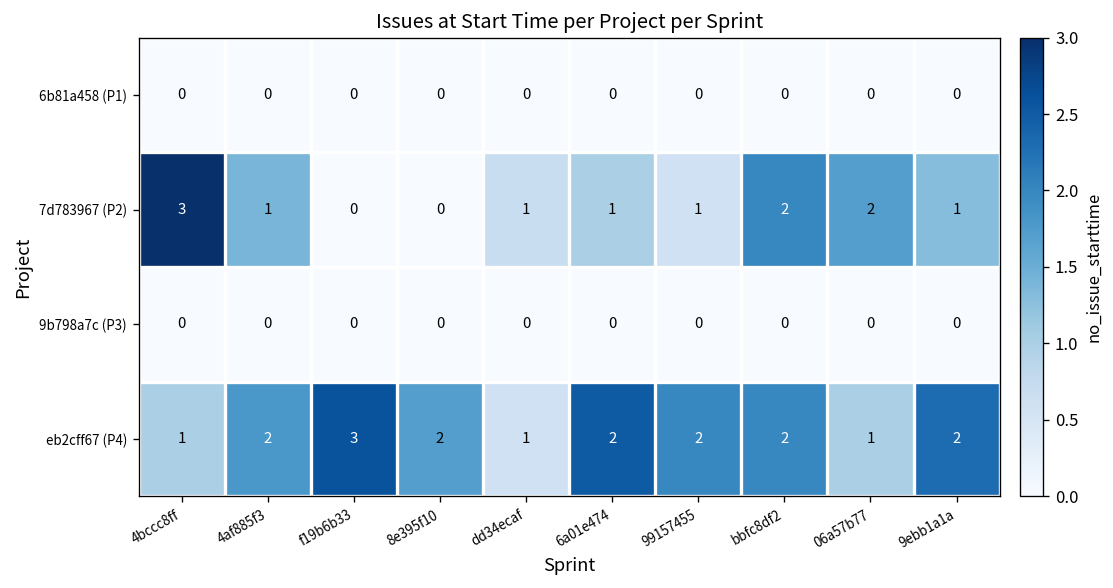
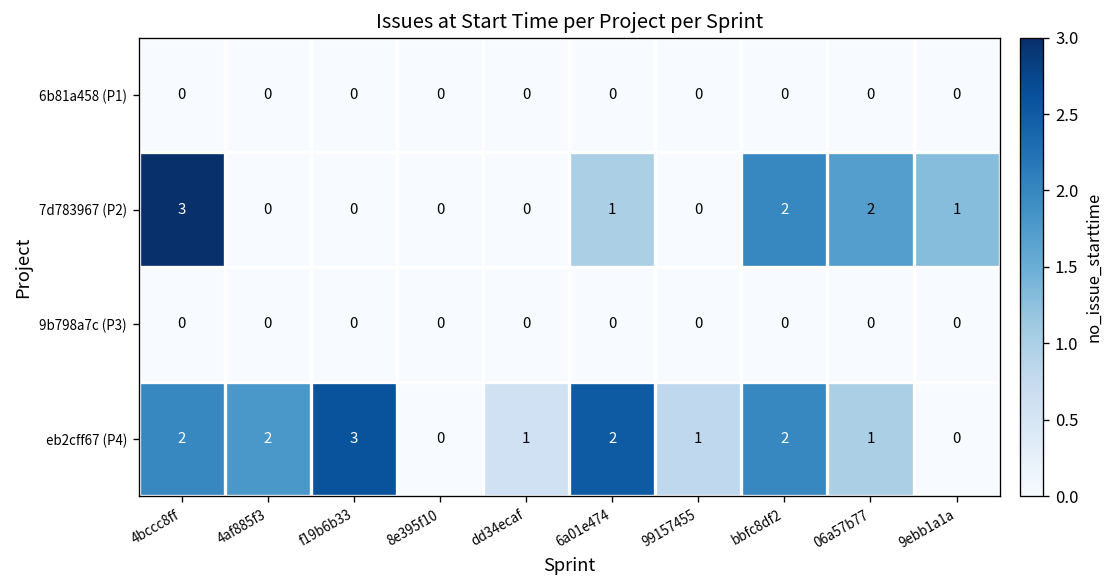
  {
    "6b81a458 (P1)": {
      "4bccc8ff": 0,
      "4af885f3": 0,
      "f19b6b33": 0,
      "8e395f10": 0,
      "dd34ecaf": 0,
      "6a01e474": 0,
      "99157455": 0,
      "bbfc8df2": 0,
      "06a57b77": 0,
      "9ebb1a1a": 0
    },
    "7d783967 (P2)": {
      "4bccc8ff": 3,
-     "4af885f3": 1,
+     "4af885f3": 0,
      "f19b6b33": 0,
      "8e395f10": 0,
-     "dd34ecaf": 1,
+     "dd34ecaf": 0,
      "6a01e474": 1,
-     "99157455": 1,
+     "99157455": 0,
      "bbfc8df2": 2,
      "06a57b77": 2,
      "9ebb1a1a": 1
    },
    "9b798a7c (P3)": {
      "4bccc8ff": 0,
      "4af885f3": 0,
      "f19b6b33": 0,
      "8e395f10": 0,
      "dd34ecaf": 0,
      "6a01e474": 0,
      "99157455": 0,
      "bbfc8df2": 0,
      "06a57b77": 0,
      "9ebb1a1a": 0
    },
    "eb2cff67 (P4)": {
-     "4bccc8ff": 1,
+     "4bccc8ff": 2,
      "4af885f3": 2,
      "f19b6b33": 3,
-     "8e395f10": 2,
+     "8e395f10": 0,
      "dd34ecaf": 1,
      "6a01e474": 2,
-     "99157455": 2,
+     "99157455": 1,
      "bbfc8df2": 2,
      "06a57b77": 1,
-     "9ebb1a1a": 2
+     "9ebb1a1a": 0
    }
  }
